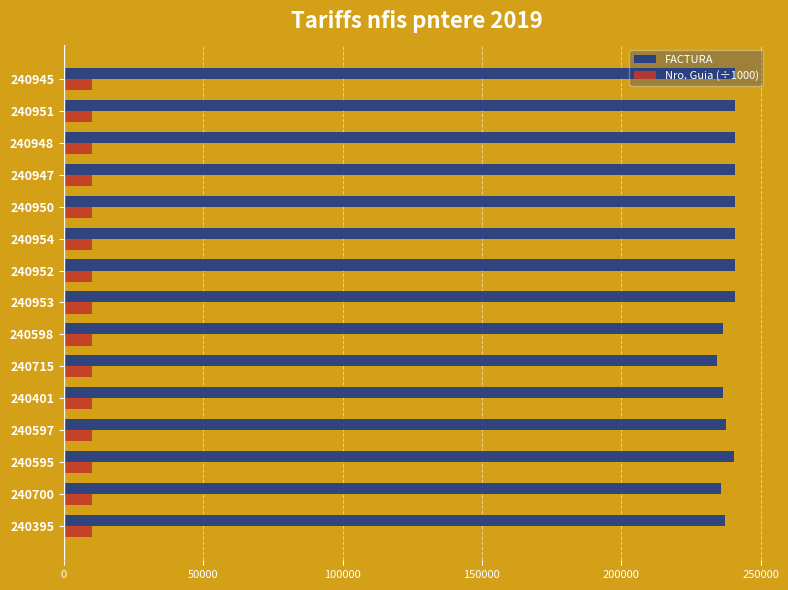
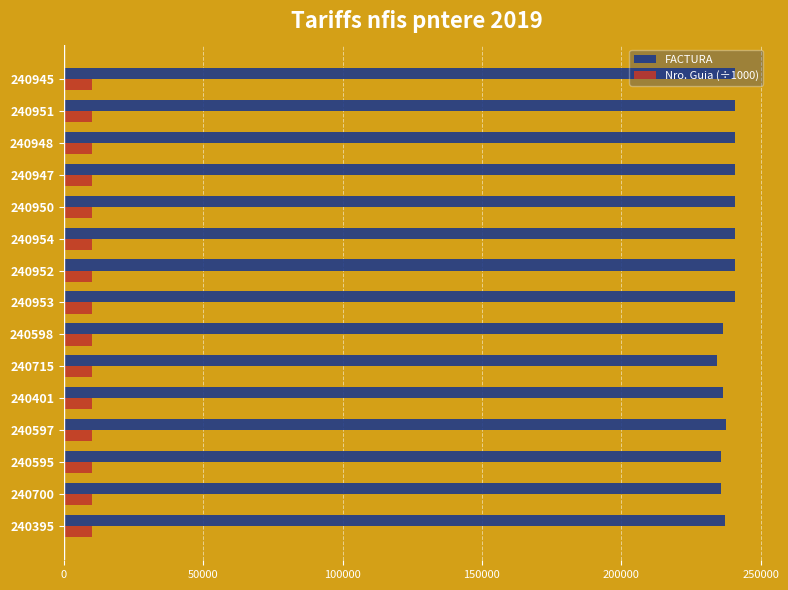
  {
    "FACTURA": {
      "240951": 241000,
      "240948": 241000,
      "240947": 241000,
      "240950": 241000,
      "240954": 241000,
      "240952": 241000,
      "240953": 241000,
      "240598": 237000,
      "240715": 235000,
      "240401": 237000,
      "240597": 238000,
-     "240595": 241000,
+     "240595": 236000,
      "240700": 236000,
      "240395": 237000
    },
    "Nro. Guia (÷1000)": {
      "240945": 10000,
      "240951": 10000,
      "240948": 10000,
      "240947": 10000,
      "240950": 10000,
      "240954": 10000,
      "240952": 10000,
      "240953": 10000,
      "240598": 10000,
      "240715": 10000,
      "240401": 10000,
      "240597": 10000,
      "240595": 10000,
      "240700": 10000,
      "240395": 10000
    }
  }
